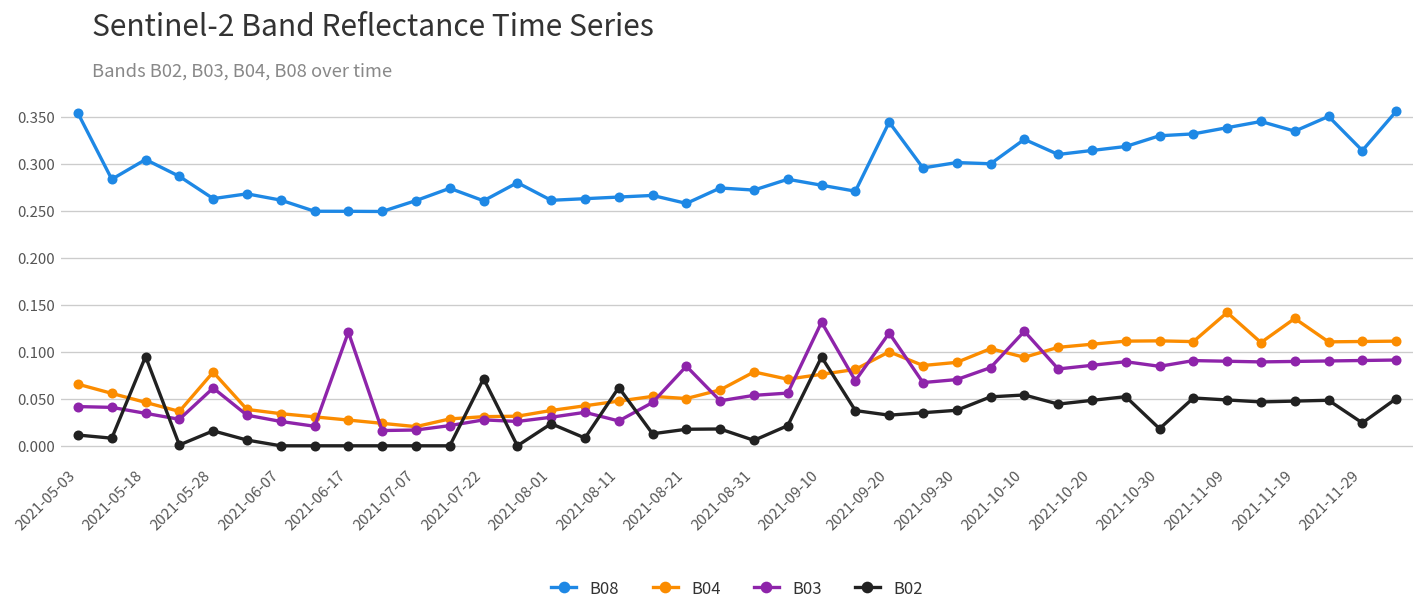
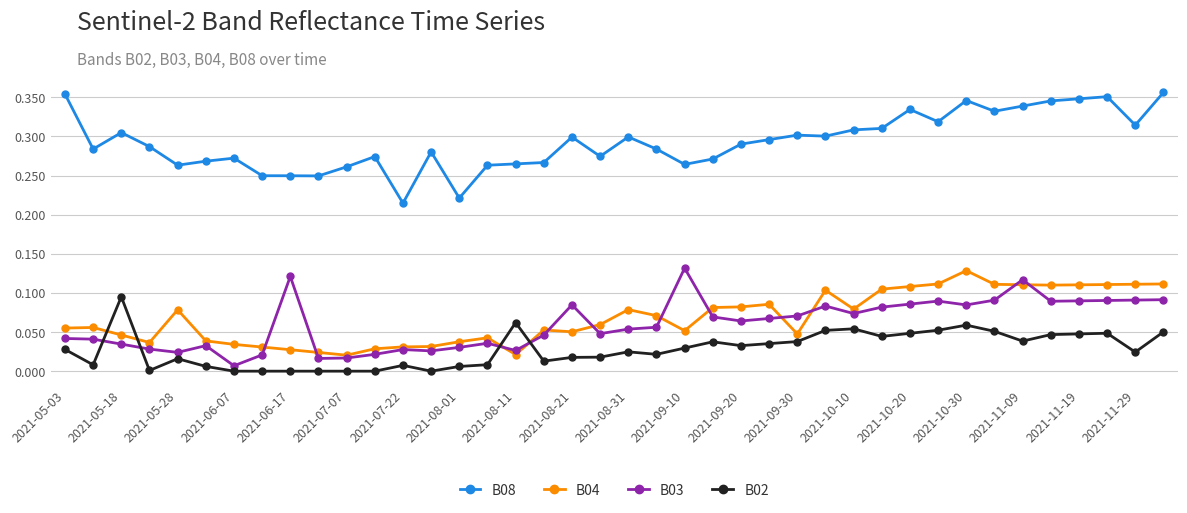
  {
    "B08": {
      "2021-05-03": 0.35,
      "2021-05-18": 0.30,
      "2021-05-28": 0.26,
-     "2021-06-07": 0.26,
+     "2021-06-07": 0.27,
      "2021-06-17": 0.25,
      "2021-07-07": 0.26,
-     "2021-07-22": 0.26,
-     "2021-08-01": 0.26,
+     "2021-07-22": 0.21,
+     "2021-08-01": 0.22,
      "2021-08-11": 0.26,
-     "2021-08-21": 0.26,
-     "2021-08-31": 0.27,
-     "2021-09-10": 0.28,
-     "2021-09-20": 0.34,
+     "2021-08-21": 0.30,
+     "2021-08-31": 0.30,
+     "2021-09-10": 0.26,
+     "2021-09-20": 0.29,
      "2021-09-30": 0.30,
-     "2021-10-10": 0.33,
-     "2021-10-20": 0.31,
-     "2021-10-30": 0.33,
+     "2021-10-10": 0.31,
+     "2021-10-20": 0.33,
+     "2021-10-30": 0.35,
      "2021-11-09": 0.34,
-     "2021-11-19": 0.34,
+     "2021-11-19": 0.35,
      "2021-11-29": 0.31
    },
    "B04": {
-     "2021-05-03": 0.07,
+     "2021-05-03": 0.06,
      "2021-05-18": 0.05,
      "2021-05-28": 0.08,
      "2021-06-07": 0.03,
      "2021-06-17": 0.03,
      "2021-07-07": 0.02,
      "2021-07-22": 0.03,
      "2021-08-01": 0.04,
-     "2021-08-11": 0.05,
+     "2021-08-11": 0.02,
      "2021-08-21": 0.05,
      "2021-08-31": 0.08,
-     "2021-09-10": 0.08,
-     "2021-09-20": 0.10,
-     "2021-09-30": 0.09,
-     "2021-10-10": 0.09,
+     "2021-09-10": 0.05,
+     "2021-09-20": 0.08,
+     "2021-09-30": 0.05,
+     "2021-10-10": 0.08,
      "2021-10-20": 0.11,
-     "2021-10-30": 0.11,
-     "2021-11-09": 0.14,
-     "2021-11-19": 0.14,
+     "2021-10-30": 0.13,
+     "2021-11-09": 0.11,
+     "2021-11-19": 0.11,
      "2021-11-29": 0.11
    },
    "B03": {
      "2021-05-03": 0.04,
      "2021-05-18": 0.03,
-     "2021-05-28": 0.06,
-     "2021-06-07": 0.03,
+     "2021-05-28": 0.02,
+     "2021-06-07": 0.01,
      "2021-06-17": 0.12,
      "2021-07-07": 0.02,
      "2021-07-22": 0.03,
      "2021-08-01": 0.03,
      "2021-08-11": 0.03,
      "2021-08-21": 0.08,
      "2021-08-31": 0.05,
      "2021-09-10": 0.13,
-     "2021-09-20": 0.12,
+     "2021-09-20": 0.06,
      "2021-09-30": 0.07,
-     "2021-10-10": 0.12,
+     "2021-10-10": 0.07,
      "2021-10-20": 0.09,
      "2021-10-30": 0.08,
-     "2021-11-09": 0.09,
+     "2021-11-09": 0.12,
      "2021-11-19": 0.09,
      "2021-11-29": 0.09
    },
    "B02": {
-     "2021-05-03": 0.01,
+     "2021-05-03": 0.03,
      "2021-05-18": 0.10,
      "2021-05-28": 0.02,
      "2021-06-07": 0.00,
      "2021-06-17": 0.00,
      "2021-07-07": 0.00,
-     "2021-07-22": 0.07,
-     "2021-08-01": 0.02,
+     "2021-07-22": 0.01,
+     "2021-08-01": 0.01,
      "2021-08-11": 0.06,
      "2021-08-21": 0.02,
-     "2021-08-31": 0.01,
-     "2021-09-10": 0.09,
+     "2021-08-31": 0.02,
+     "2021-09-10": 0.03,
      "2021-09-20": 0.03,
      "2021-09-30": 0.04,
      "2021-10-10": 0.05,
      "2021-10-20": 0.05,
-     "2021-10-30": 0.02,
-     "2021-11-09": 0.05,
+     "2021-10-30": 0.06,
+     "2021-11-09": 0.04,
      "2021-11-19": 0.05,
      "2021-11-29": 0.02
    }
  }
